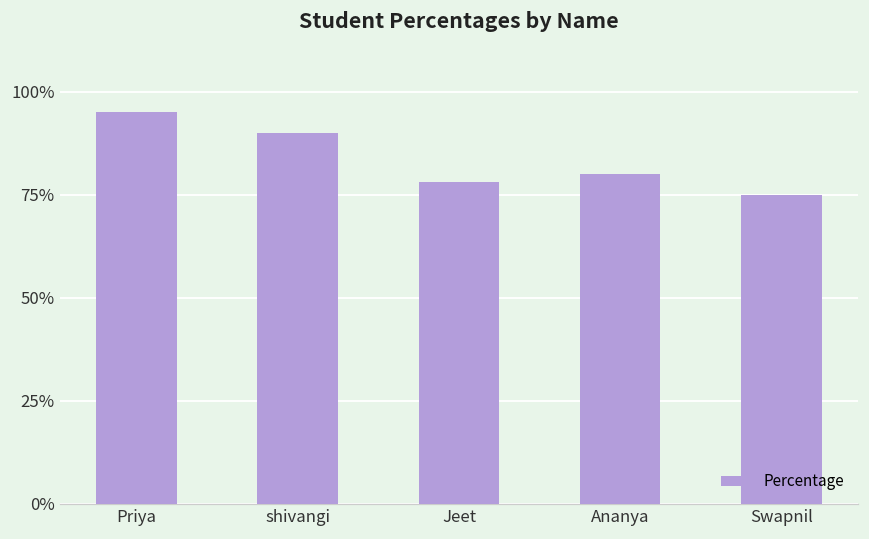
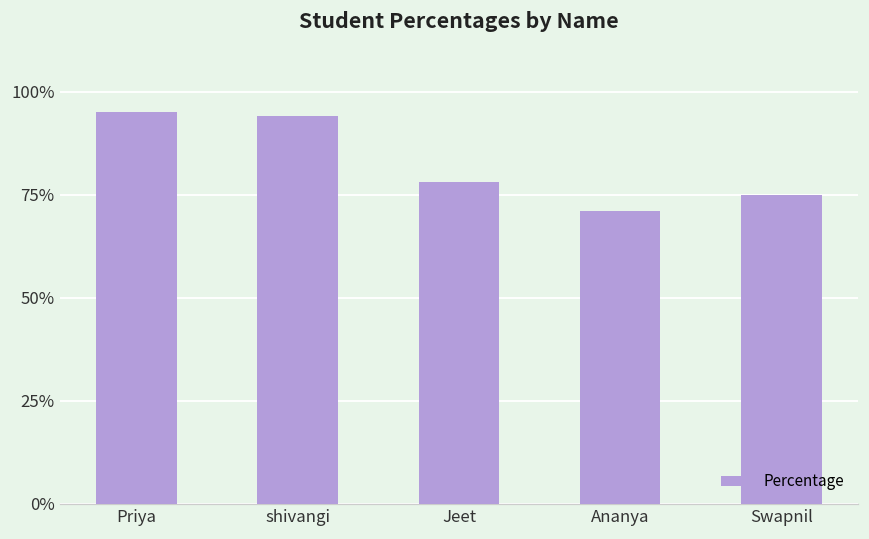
  {
    "Priya": "95%",
-   "shivangi": "90%",
+   "shivangi": "94%",
    "Jeet": "78%",
-   "Ananya": "80%",
+   "Ananya": "71%",
    "Swapnil": "75%"
  }
